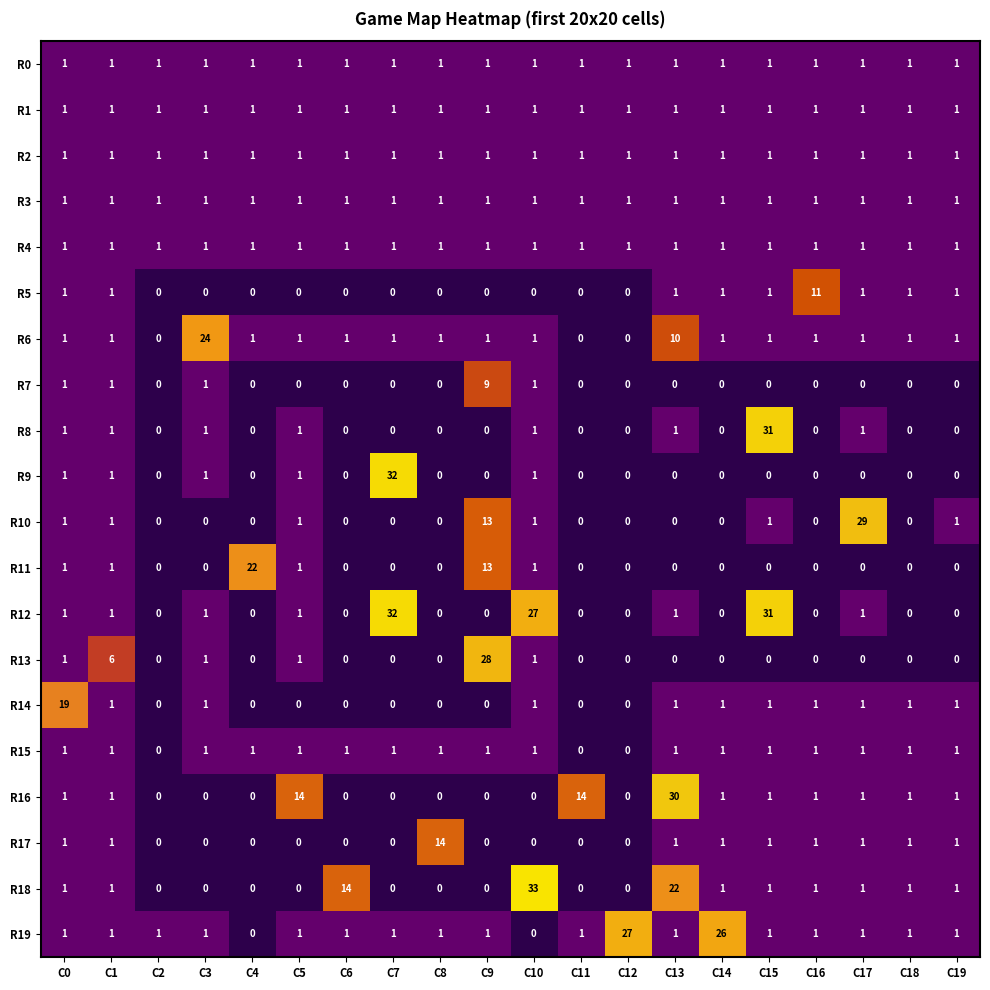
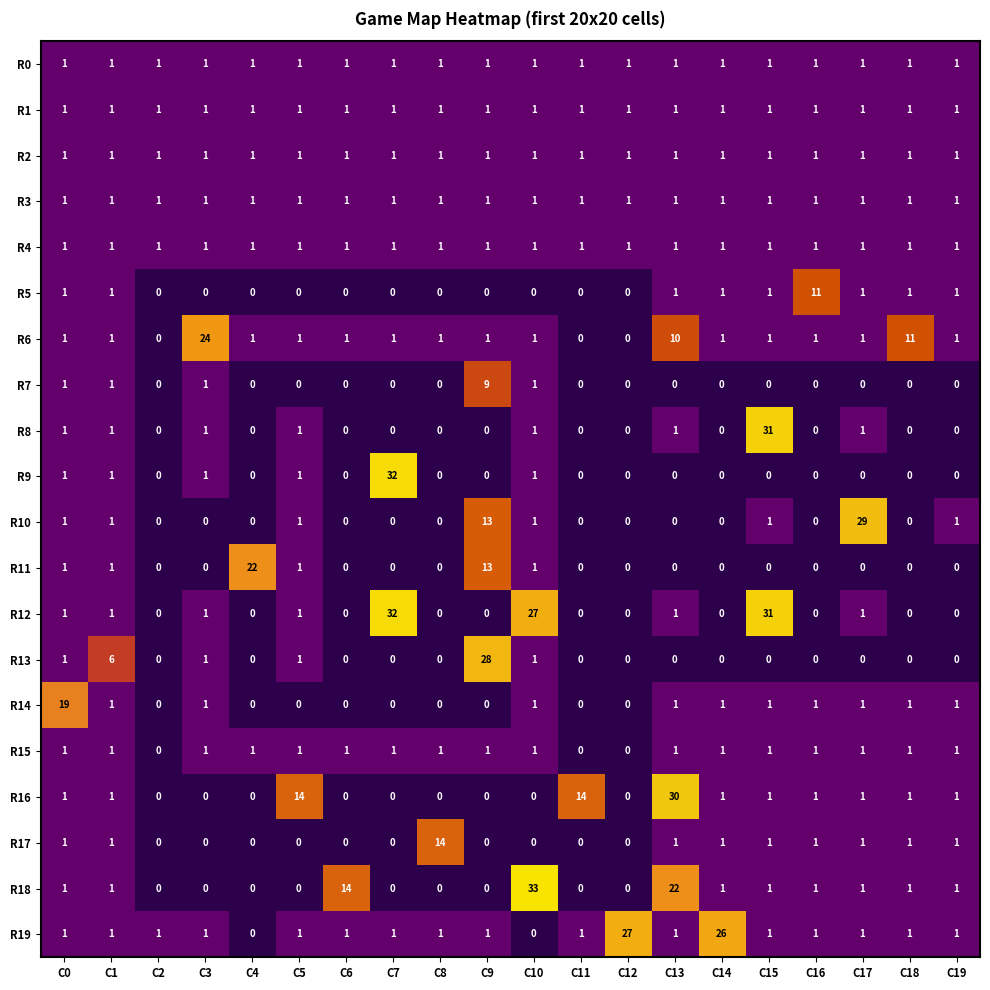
  {
    "R6": {
      "C0": 1,
      "C1": 1,
      "C2": 0,
      "C3": 24,
      "C4": 1,
      "C5": 1,
      "C6": 1,
      "C7": 1,
      "C8": 1,
      "C9": 1,
      "C10": 1,
      "C11": 0,
      "C12": 0,
      "C13": 10,
      "C14": 1,
      "C15": 1,
      "C16": 1,
      "C17": 1,
-     "C18": 1,
+     "C18": 11,
      "C19": 1
    }
  }
